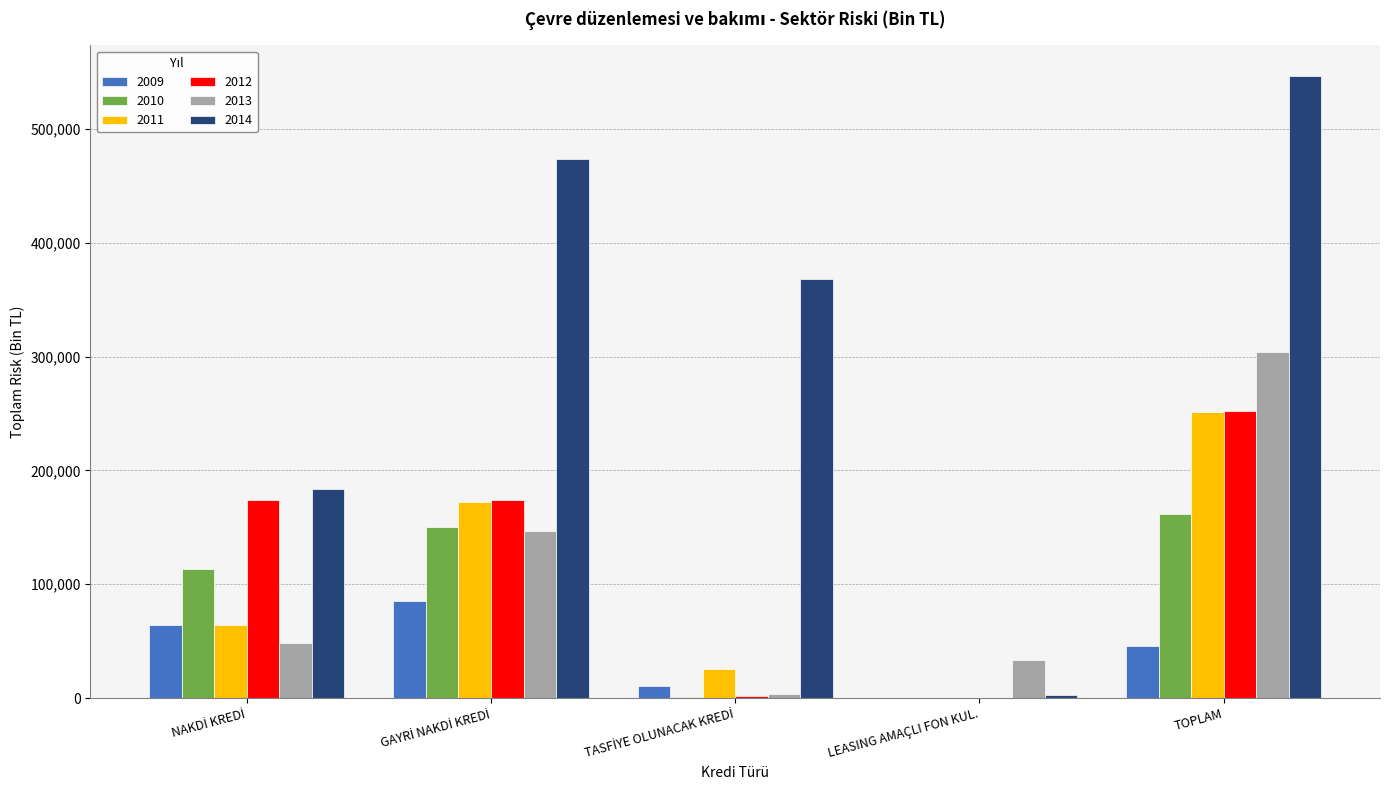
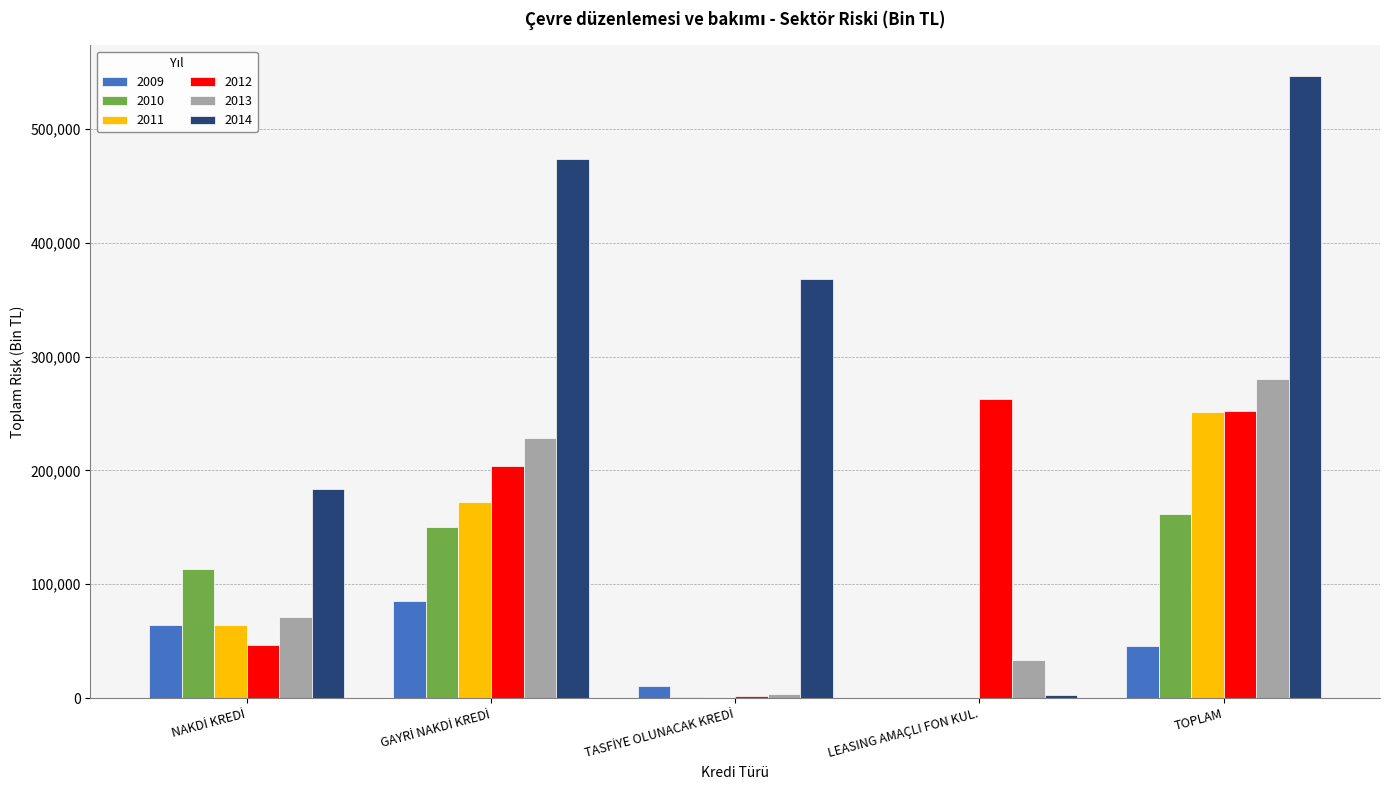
  {
    "2009": {
      "NAKDİ KREDİ": "64,000",
      "GAYRİ NAKDİ KREDİ": "85,000",
      "TASFİYE OLUNACAK KREDİ": "11,000",
      "LEASING AMAÇLI FON KUL.": "0",
      "TOPLAM": "46,000"
    },
    "2010": {
      "NAKDİ KREDİ": "114,000",
      "GAYRİ NAKDİ KREDİ": "151,000",
      "LEASING AMAÇLI FON KUL.": "0",
      "TOPLAM": "162,000"
    },
    "2011": {
      "NAKDİ KREDİ": "64,000",
      "GAYRİ NAKDİ KREDİ": "172,000",
-     "TASFİYE OLUNACAK KREDİ": "26,000",
+     "TASFİYE OLUNACAK KREDİ": "1,000",
      "LEASING AMAÇLI FON KUL.": "0",
      "TOPLAM": "252,000"
    },
    "2012": {
-     "NAKDİ KREDİ": "174,000",
-     "GAYRİ NAKDİ KREDİ": "174,000",
-     "LEASING AMAÇLI FON KUL.": "0",
+     "NAKDİ KREDİ": "46,000",
+     "GAYRİ NAKDİ KREDİ": "204,000",
+     "LEASING AMAÇLI FON KUL.": "263,000",
      "TOPLAM": "252,000"
    },
    "2013": {
-     "NAKDİ KREDİ": "49,000",
-     "GAYRİ NAKDİ KREDİ": "147,000",
+     "NAKDİ KREDİ": "71,000",
+     "GAYRİ NAKDİ KREDİ": "229,000",
      "TASFİYE OLUNACAK KREDİ": "4,000",
      "LEASING AMAÇLI FON KUL.": "33,000",
-     "TOPLAM": "304,000"
+     "TOPLAM": "281,000"
    },
    "2014": {
      "NAKDİ KREDİ": "183,000",
      "GAYRİ NAKDİ KREDİ": "474,000",
      "TASFİYE OLUNACAK KREDİ": "369,000",
      "LEASING AMAÇLI FON KUL.": "2,000",
      "TOPLAM": "546,000"
    }
  }
